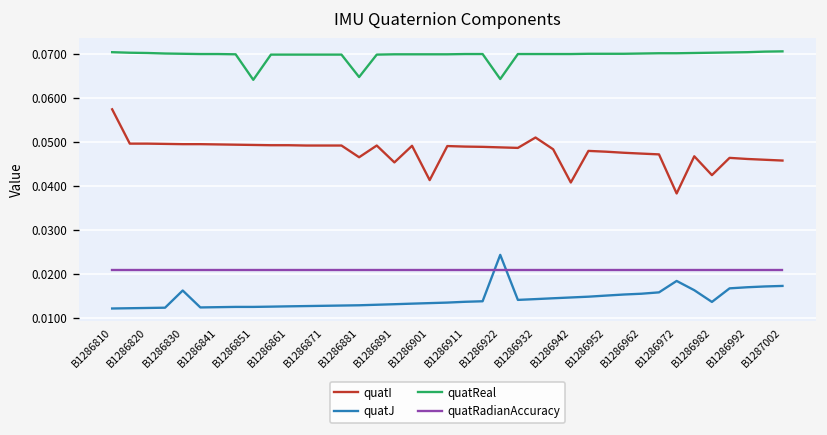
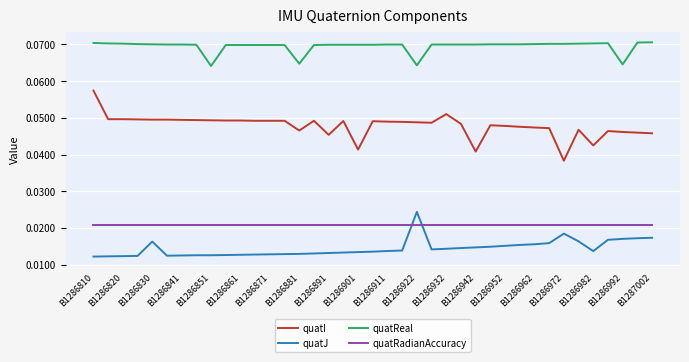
  {
    "quatI": {
      "B1286810": 0.057,
      "B1286820": 0.050,
      "B1286830": 0.050,
      "B1286841": 0.049,
      "B1286851": 0.049,
      "B1286861": 0.049,
      "B1286871": 0.049,
      "B1286881": 0.047,
      "B1286891": 0.045,
      "B1286901": 0.041,
      "B1286911": 0.049,
      "B1286922": 0.049,
      "B1286932": 0.051,
      "B1286942": 0.041,
      "B1286952": 0.048,
      "B1286962": 0.047,
      "B1286972": 0.038,
      "B1286982": 0.042,
      "B1286992": 0.046,
      "B1287002": 0.046
    },
    "quatJ": {
      "B1286810": 0.012,
      "B1286820": 0.012,
      "B1286830": 0.016,
      "B1286841": 0.013,
      "B1286851": 0.013,
      "B1286861": 0.013,
      "B1286871": 0.013,
      "B1286881": 0.013,
      "B1286891": 0.013,
      "B1286901": 0.013,
      "B1286911": 0.014,
      "B1286922": 0.024,
      "B1286932": 0.014,
      "B1286942": 0.015,
      "B1286952": 0.015,
      "B1286962": 0.016,
      "B1286972": 0.018,
      "B1286982": 0.014,
      "B1286992": 0.017,
      "B1287002": 0.017
    },
    "quatReal": {
      "B1286810": 0.070,
      "B1286820": 0.070,
      "B1286830": 0.070,
      "B1286841": 0.070,
      "B1286851": 0.064,
      "B1286861": 0.070,
      "B1286871": 0.070,
      "B1286881": 0.065,
      "B1286891": 0.070,
      "B1286901": 0.070,
      "B1286911": 0.070,
      "B1286922": 0.064,
      "B1286932": 0.070,
      "B1286942": 0.070,
      "B1286952": 0.070,
      "B1286962": 0.070,
      "B1286972": 0.070,
      "B1286982": 0.070,
-     "B1286992": 0.070,
+     "B1286992": 0.065,
      "B1287002": 0.071
    },
    "quatRadianAccuracy": {
      "B1286810": 0.021,
      "B1286820": 0.021,
      "B1286830": 0.021,
      "B1286841": 0.021,
      "B1286851": 0.021,
      "B1286861": 0.021,
      "B1286871": 0.021,
      "B1286881": 0.021,
      "B1286891": 0.021,
      "B1286901": 0.021,
      "B1286911": 0.021,
      "B1286922": 0.021,
      "B1286932": 0.021,
      "B1286942": 0.021,
      "B1286952": 0.021,
      "B1286962": 0.021,
      "B1286972": 0.021,
      "B1286982": 0.021,
      "B1286992": 0.021,
      "B1287002": 0.021
    }
  }
